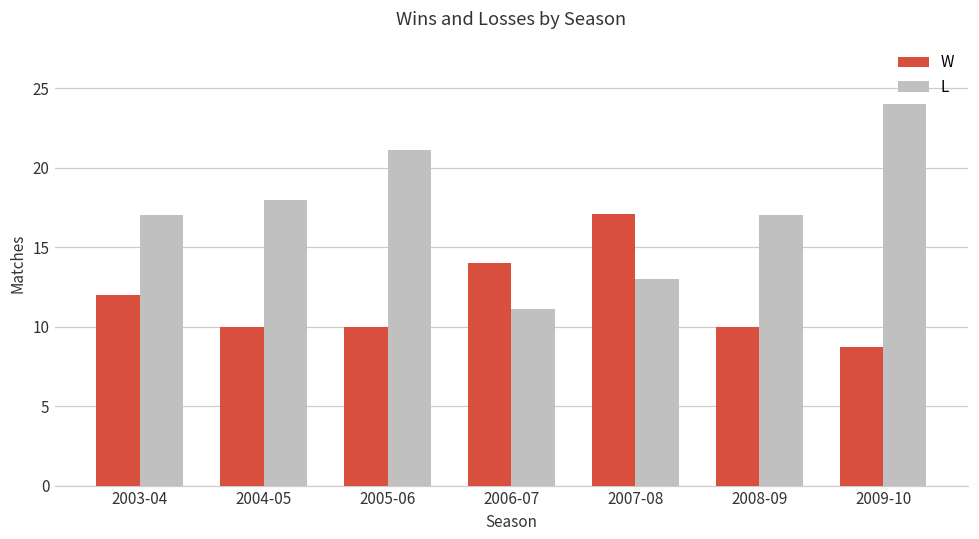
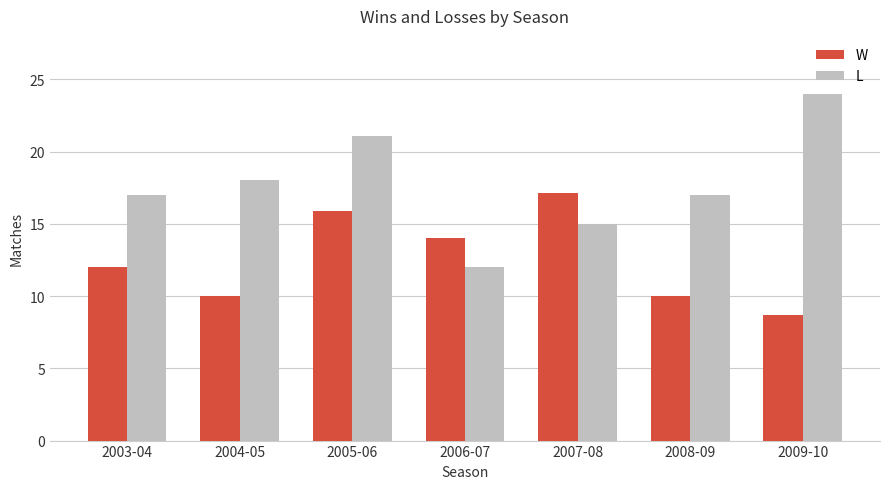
  {
    "W": {
      "2003-04": 12.0,
      "2004-05": 10.0,
-     "2005-06": 10.0,
+     "2005-06": 15.9,
      "2006-07": 14.0,
      "2007-08": 17.1,
      "2008-09": 10.0,
      "2009-10": 8.7
    },
    "L": {
      "2003-04": 17.0,
      "2004-05": 18.0,
      "2005-06": 21.1,
-     "2006-07": 11.1,
-     "2007-08": 13,
+     "2006-07": 12.0,
+     "2007-08": 15,
      "2008-09": 17.0,
      "2009-10": 24.0
    }
  }
